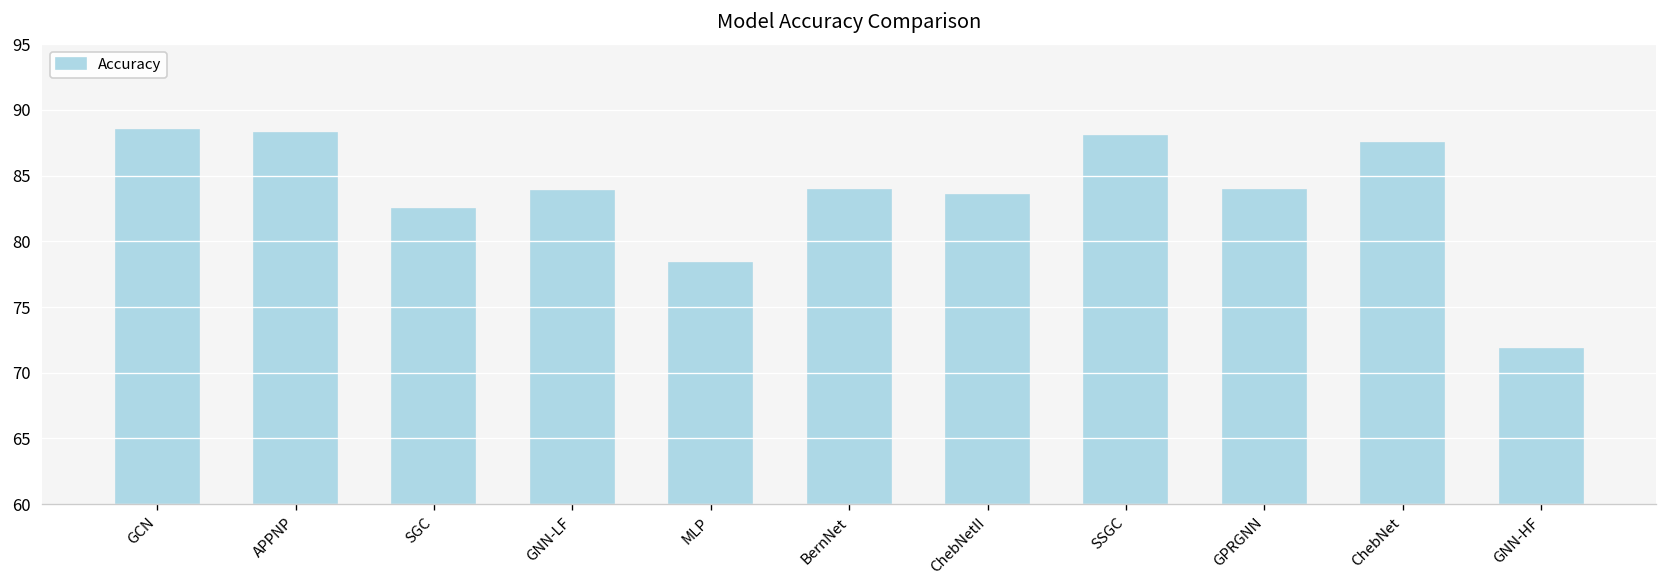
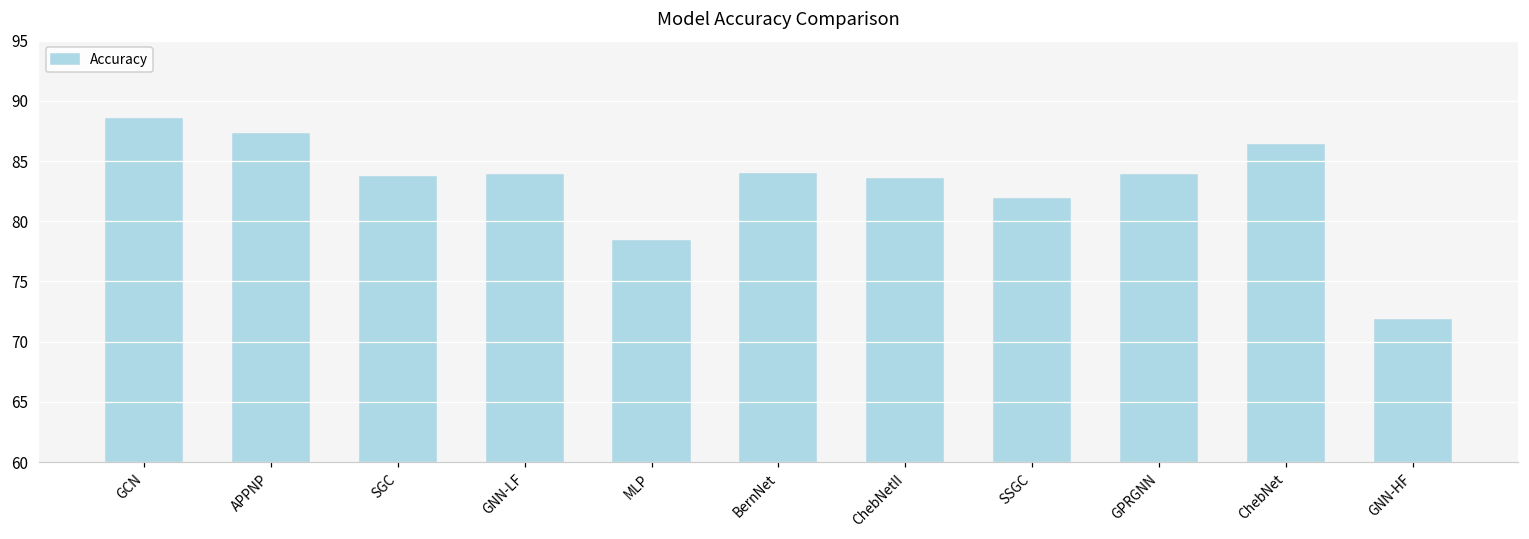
  {
    "GCN": 88.5,
-   "APPNP": 88.3,
-   "SGC": 82.5,
+   "APPNP": 87.2,
+   "SGC": 83.7,
    "GNN-LF": 83.9,
    "MLP": 78.3,
    "BernNet": 83.9,
    "ChebNetII": 83.5,
-   "SSGC": 88.1,
+   "SSGC": 81.8,
    "GPRGNN": 83.9,
-   "ChebNet": 87.5,
+   "ChebNet": 86.3,
    "GNN-HF": 71.8
  }
